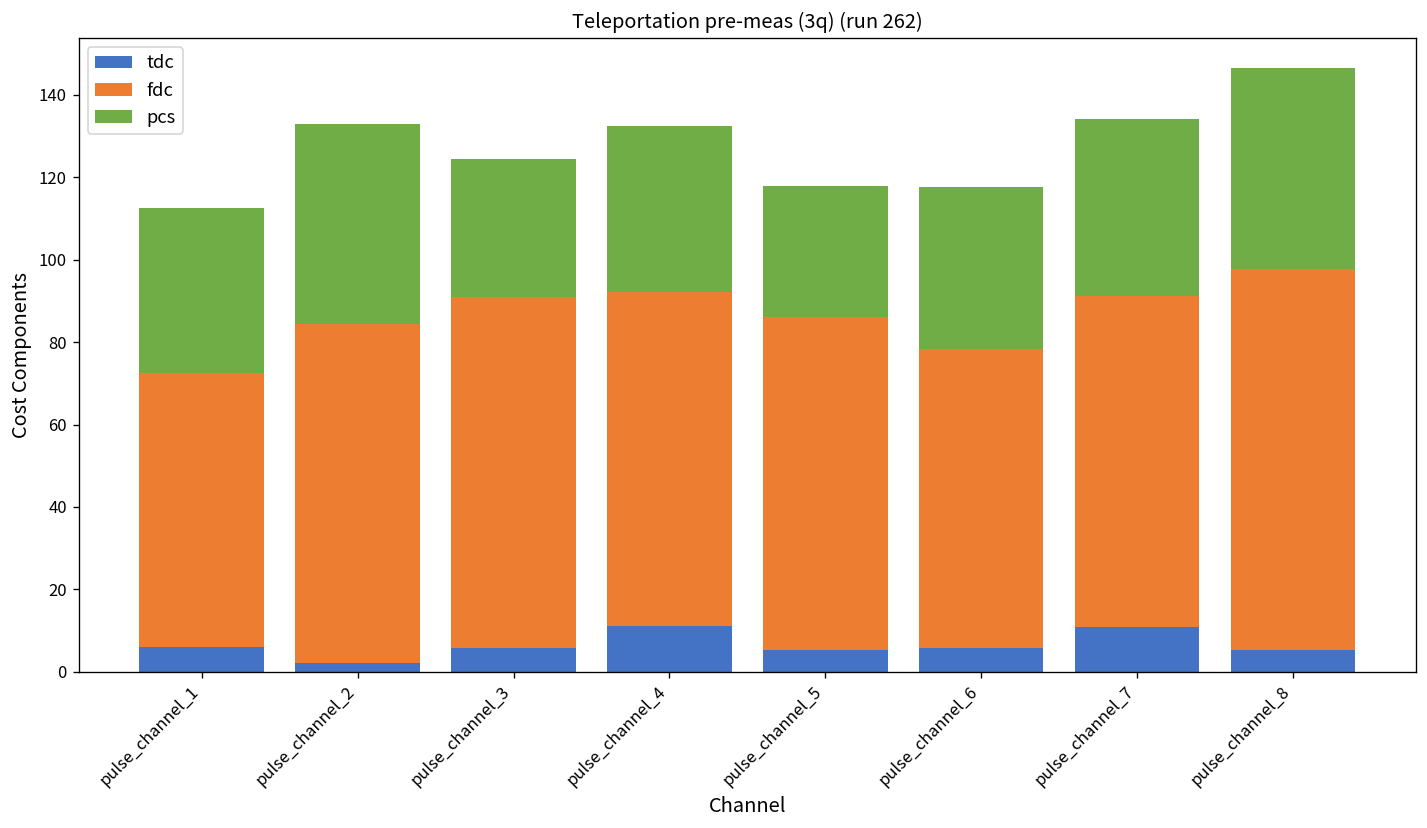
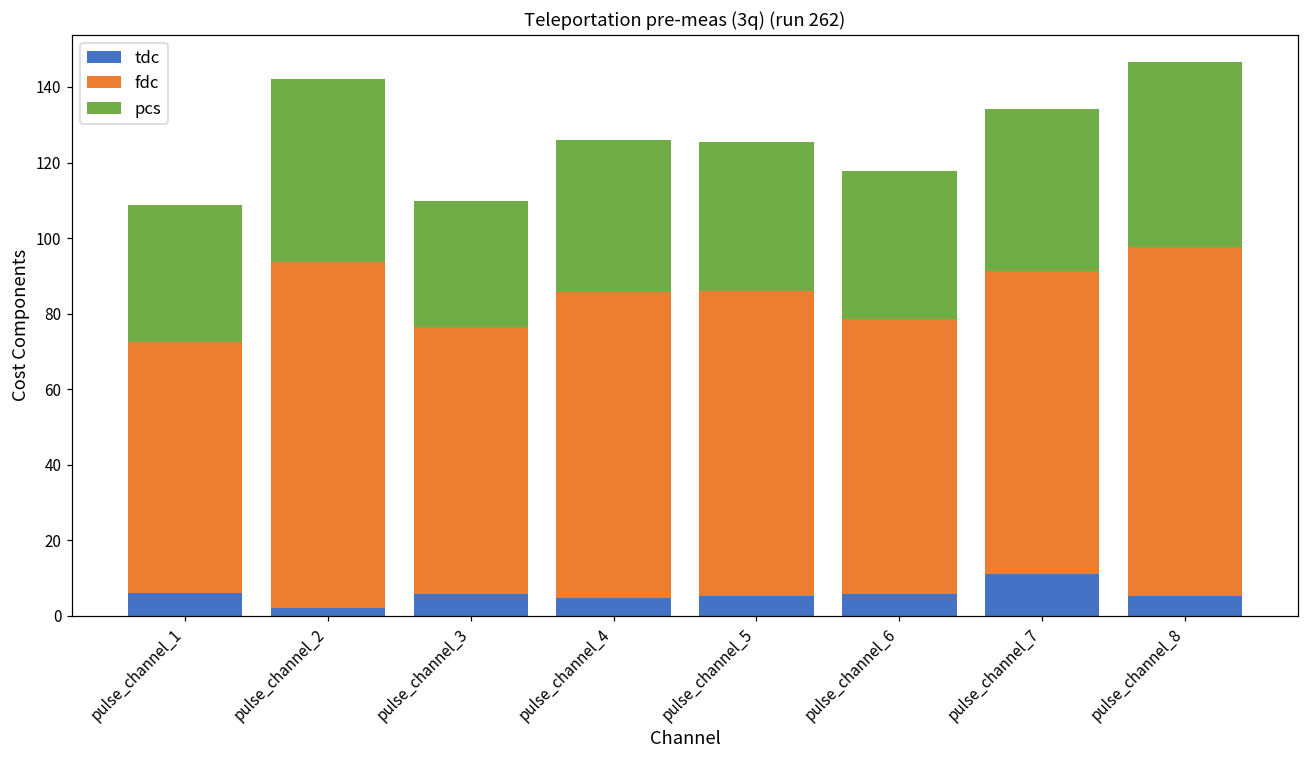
  {
    "tdc": {
      "pulse_channel_1": 6,
      "pulse_channel_2": 2,
      "pulse_channel_3": 6,
-     "pulse_channel_4": 11,
+     "pulse_channel_4": 5,
      "pulse_channel_5": 5,
      "pulse_channel_6": 6,
      "pulse_channel_7": 11,
      "pulse_channel_8": 5
    },
    "fdc": {
      "pulse_channel_1": 66,
-     "pulse_channel_2": 82,
-     "pulse_channel_3": 85,
+     "pulse_channel_2": 91,
+     "pulse_channel_3": 71,
      "pulse_channel_4": 81,
      "pulse_channel_5": 81,
      "pulse_channel_6": 73,
      "pulse_channel_7": 80,
      "pulse_channel_8": 92
    },
    "pcs": {
-     "pulse_channel_1": 40,
+     "pulse_channel_1": 36,
      "pulse_channel_2": 49,
      "pulse_channel_3": 34,
      "pulse_channel_4": 40,
-     "pulse_channel_5": 32,
+     "pulse_channel_5": 39,
      "pulse_channel_6": 39,
      "pulse_channel_7": 43,
      "pulse_channel_8": 49
    }
  }
